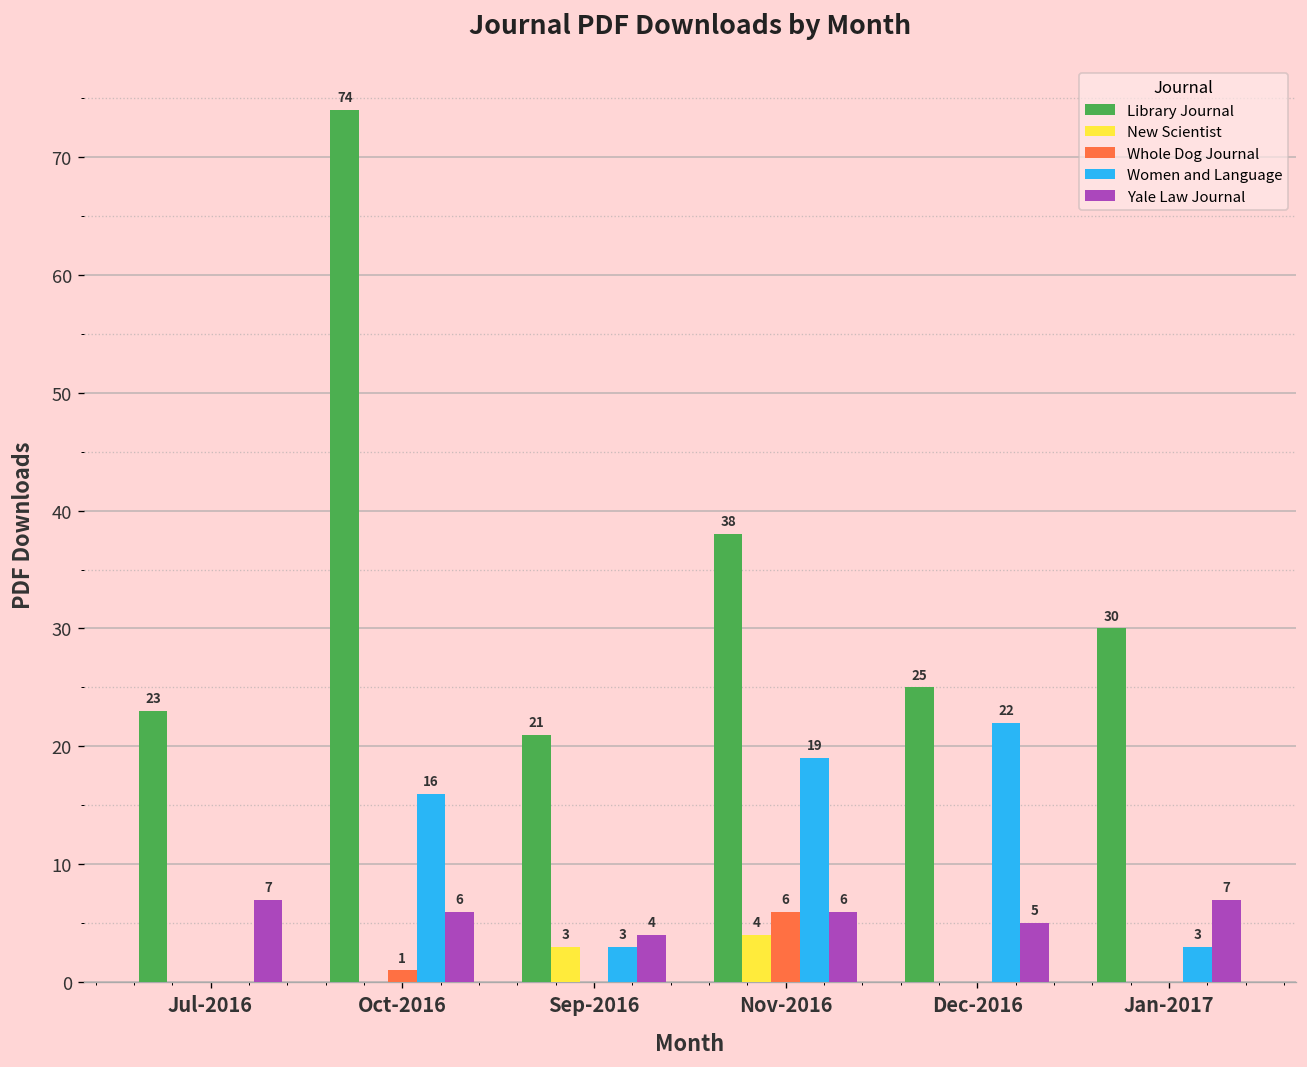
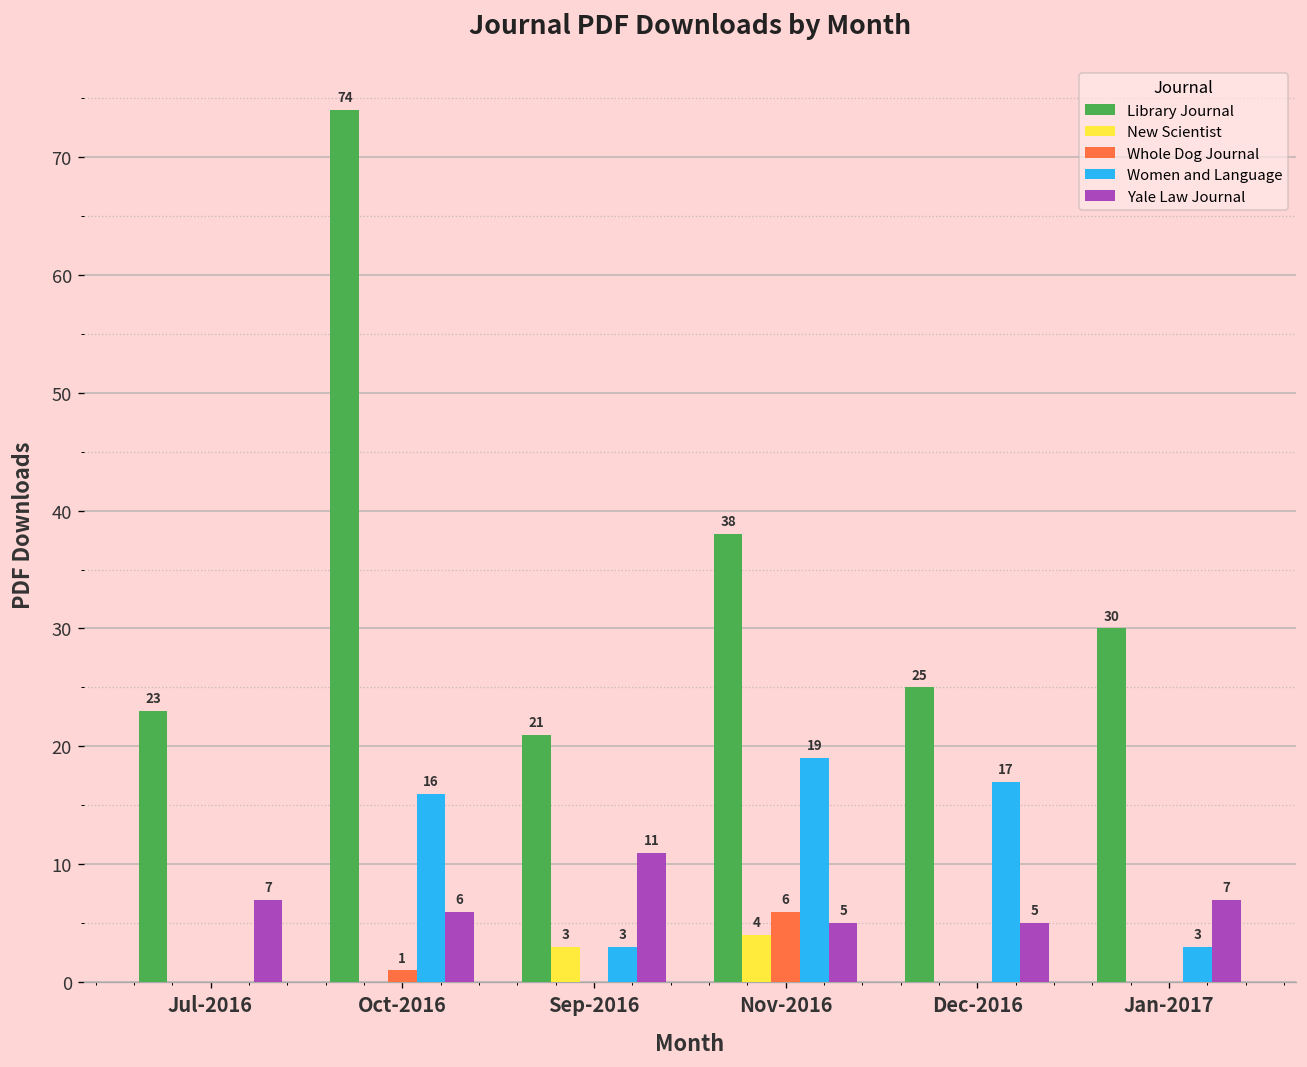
  {
    "Library Journal": {
      "Jul-2016": 23,
      "Oct-2016": 74,
      "Sep-2016": 21,
      "Nov-2016": 38,
      "Dec-2016": 25,
      "Jan-2017": 30
    },
    "New Scientist": {
      "Sep-2016": 3,
      "Nov-2016": 4
    },
    "Whole Dog Journal": {
      "Oct-2016": 1,
      "Nov-2016": 6
    },
    "Women and Language": {
      "Oct-2016": 16,
      "Sep-2016": 3,
      "Nov-2016": 19,
-     "Dec-2016": 22,
+     "Dec-2016": 17,
      "Jan-2017": 3
    },
    "Yale Law Journal": {
      "Jul-2016": 7,
      "Oct-2016": 6,
-     "Sep-2016": 4,
-     "Nov-2016": 6,
+     "Sep-2016": 11,
+     "Nov-2016": 5,
      "Dec-2016": 5,
      "Jan-2017": 7
    }
  }
